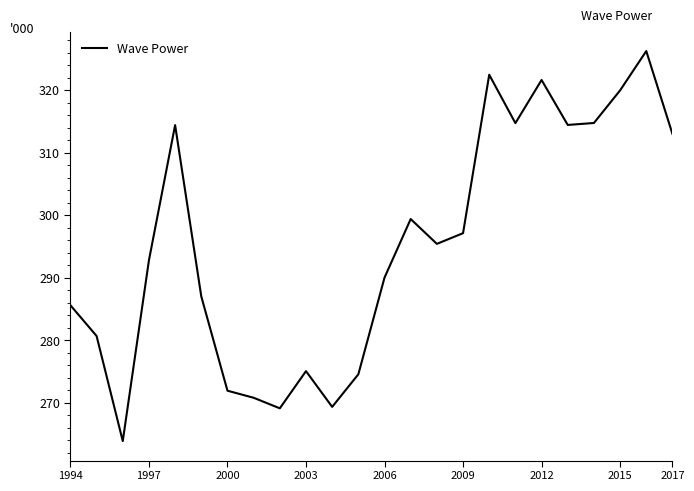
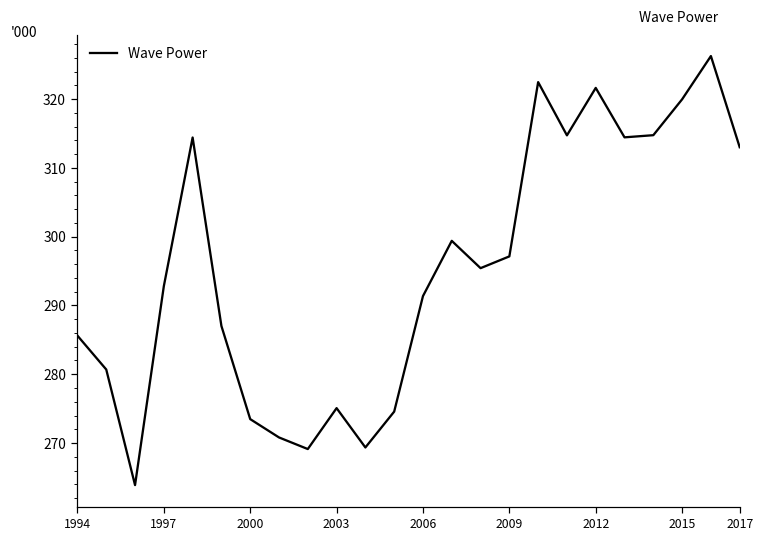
  {
    "1994": 286,
    "1997": 293,
-   "2000": 272,
+   "2000": 273,
    "2003": 275,
-   "2006": 290,
+   "2006": 291,
    "2009": 297,
    "2012": 322,
    "2015": 320,
    "2017": 313
  }
